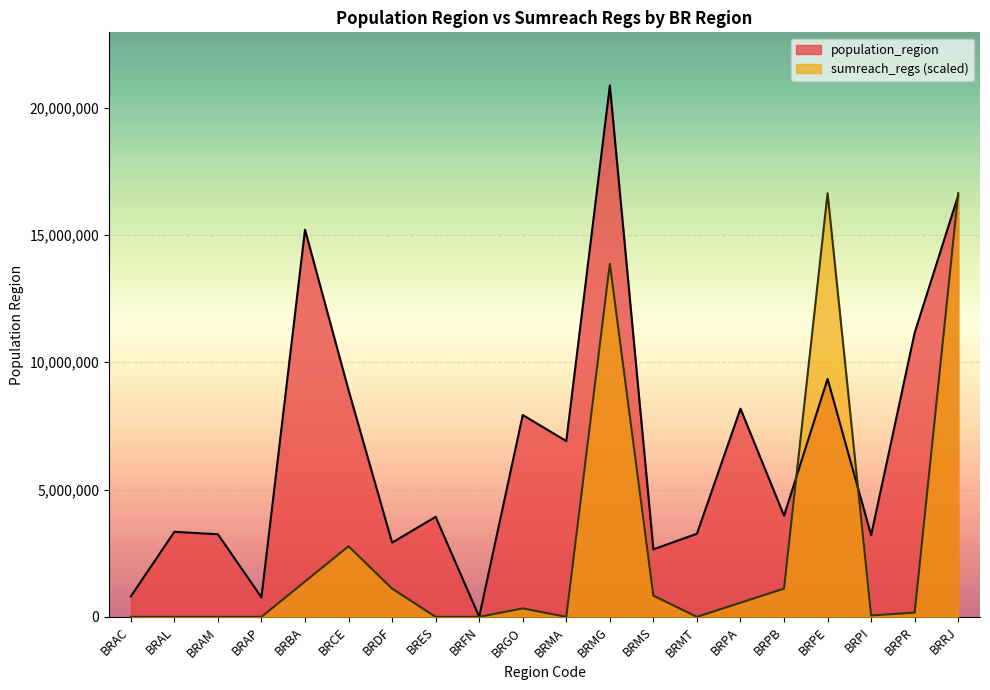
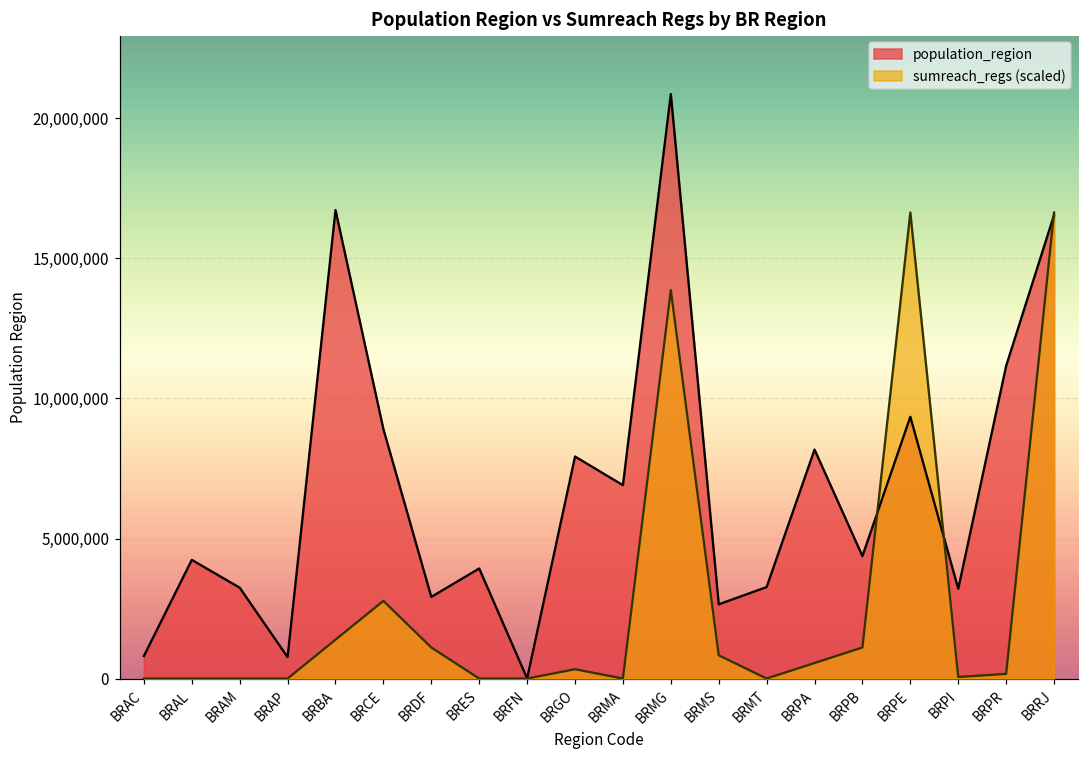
  {
    "population_region": {
      "BRAC": "800,000",
-     "BRAL": "3,300,000",
+     "BRAL": "4,200,000",
      "BRAM": "3,200,000",
      "BRAP": "800,000",
-     "BRBA": "15,200,000",
+     "BRBA": "16,700,000",
      "BRCE": "8,900,000",
      "BRDF": "2,900,000",
      "BRES": "3,900,000",
      "BRGO": "7,900,000",
      "BRMA": "6,900,000",
      "BRMG": "20,900,000",
      "BRMS": "2,700,000",
      "BRMT": "3,300,000",
      "BRPA": "8,200,000",
-     "BRPB": "4,000,000",
+     "BRPB": "4,400,000",
      "BRPE": "9,300,000",
      "BRPI": "3,200,000",
      "BRPR": "11,200,000"
    },
    "sumreach_regs (scaled)": {
      "BRAC": "0",
      "BRAL": "0",
      "BRAM": "0",
      "BRAP": "0",
      "BRBA": "1,400,000",
      "BRCE": "2,800,000",
      "BRDF": "1,100,000",
      "BRES": "0",
      "BRGO": "300,000",
      "BRMA": "0",
      "BRMG": "13,900,000",
      "BRMS": "800,000",
      "BRMT": "0",
      "BRPA": "600,000",
      "BRPB": "1,100,000",
      "BRPE": "16,600,000",
      "BRPI": "100,000",
      "BRPR": "200,000"
    }
  }
